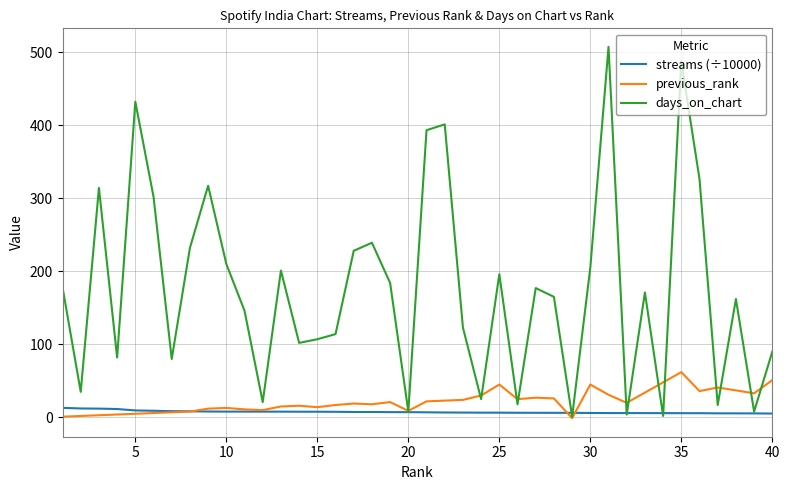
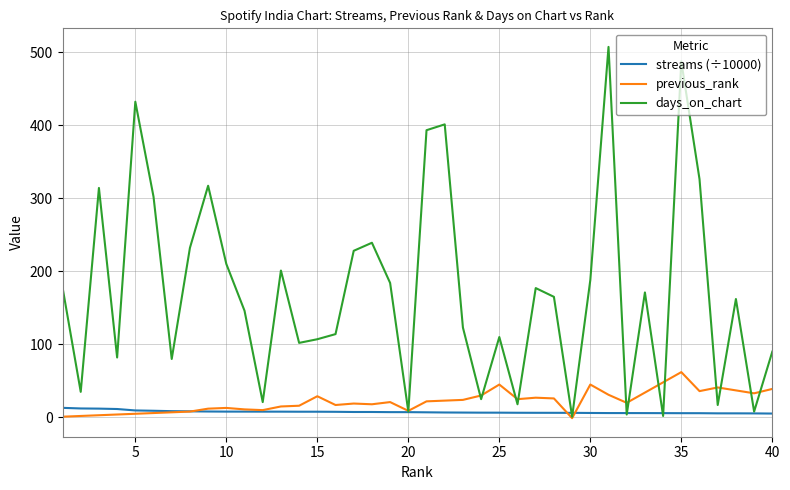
  {
    "streams (÷10000)": {
      "5": 10,
      "10": 10,
      "15": 10,
      "25": 10,
      "30": 10,
      "35": 10,
      "40": 10
    },
    "previous_rank": {
      "5": 10,
      "10": 10,
-     "15": 10,
+     "15": 30,
      "25": 50,
      "30": 50,
      "35": 60,
-     "40": 50
+     "40": 40
    },
    "days_on_chart": {
      "5": 430,
      "10": 210,
      "15": 110,
-     "25": 200,
-     "30": 210,
+     "25": 110,
+     "30": 190,
      "40": 90
    }
  }
